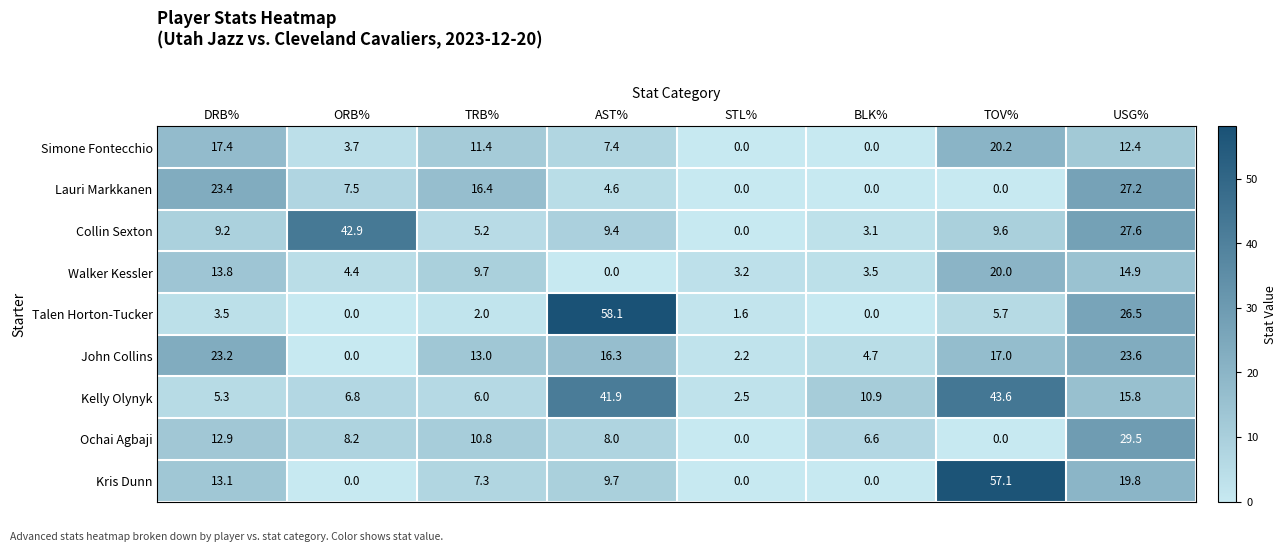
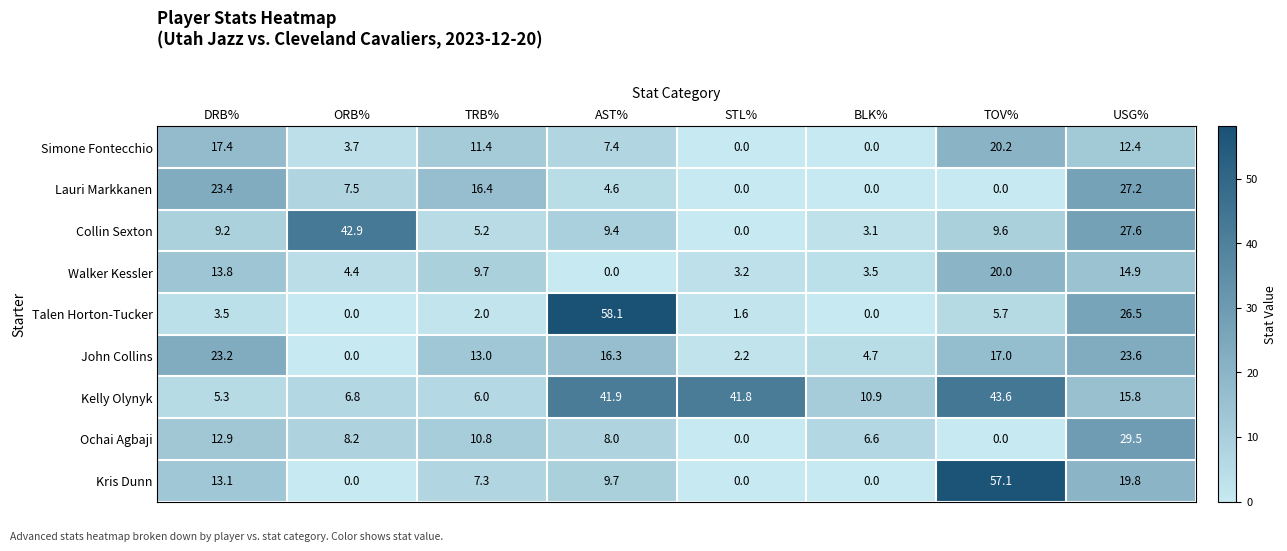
  {
    "Simone Fontecchio": {
      "DRB%": 17.4,
      "ORB%": 3.7,
      "TRB%": 11.4,
      "AST%": 7.4,
      "STL%": 0.0,
      "BLK%": 0.0,
      "TOV%": 20.2,
      "USG%": 12.4
    },
    "Lauri Markkanen": {
      "DRB%": 23.4,
      "ORB%": 7.5,
      "TRB%": 16.4,
      "AST%": 4.6,
      "STL%": 0.0,
      "BLK%": 0.0,
      "TOV%": 0.0,
      "USG%": 27.2
    },
    "Collin Sexton": {
      "DRB%": 9.2,
      "ORB%": 42.9,
      "TRB%": 5.2,
      "AST%": 9.4,
      "STL%": 0.0,
      "BLK%": 3.1,
      "TOV%": 9.6,
      "USG%": 27.6
    },
    "Walker Kessler": {
      "DRB%": 13.8,
      "ORB%": 4.4,
      "TRB%": 9.7,
      "AST%": 0.0,
      "STL%": 3.2,
      "BLK%": 3.5,
      "TOV%": 20.0,
      "USG%": 14.9
    },
    "Talen Horton-Tucker": {
      "DRB%": 3.5,
      "ORB%": 0.0,
      "TRB%": 2.0,
      "AST%": 58.1,
      "STL%": 1.6,
      "BLK%": 0.0,
      "TOV%": 5.7,
      "USG%": 26.5
    },
    "John Collins": {
      "DRB%": 23.2,
      "ORB%": 0.0,
      "TRB%": 13.0,
      "AST%": 16.3,
      "STL%": 2.2,
      "BLK%": 4.7,
      "TOV%": 17.0,
      "USG%": 23.6
    },
    "Kelly Olynyk": {
      "DRB%": 5.3,
      "ORB%": 6.8,
      "TRB%": 6.0,
      "AST%": 41.9,
-     "STL%": 2.5,
+     "STL%": 41.8,
      "BLK%": 10.9,
      "TOV%": 43.6,
      "USG%": 15.8
    },
    "Ochai Agbaji": {
      "DRB%": 12.9,
      "ORB%": 8.2,
      "TRB%": 10.8,
      "AST%": 8.0,
      "STL%": 0.0,
      "BLK%": 6.6,
      "TOV%": 0.0,
      "USG%": 29.5
    },
    "Kris Dunn": {
      "DRB%": 13.1,
      "ORB%": 0.0,
      "TRB%": 7.3,
      "AST%": 9.7,
      "STL%": 0.0,
      "BLK%": 0.0,
      "TOV%": 57.1,
      "USG%": 19.8
    }
  }
